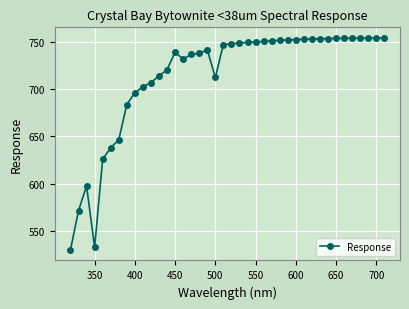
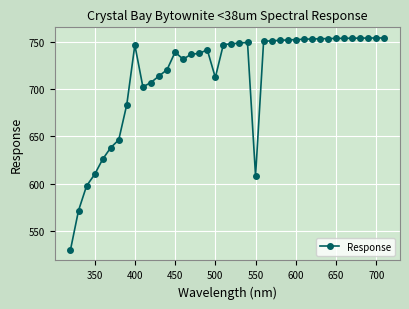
  {
-   "350": 530,
-   "400": 700,
+   "350": 610,
+   "400": 750,
    "450": 740,
    "500": 710,
-   "550": 750,
+   "550": 610,
    "600": 750,
    "650": 750,
    "700": 750
  }
